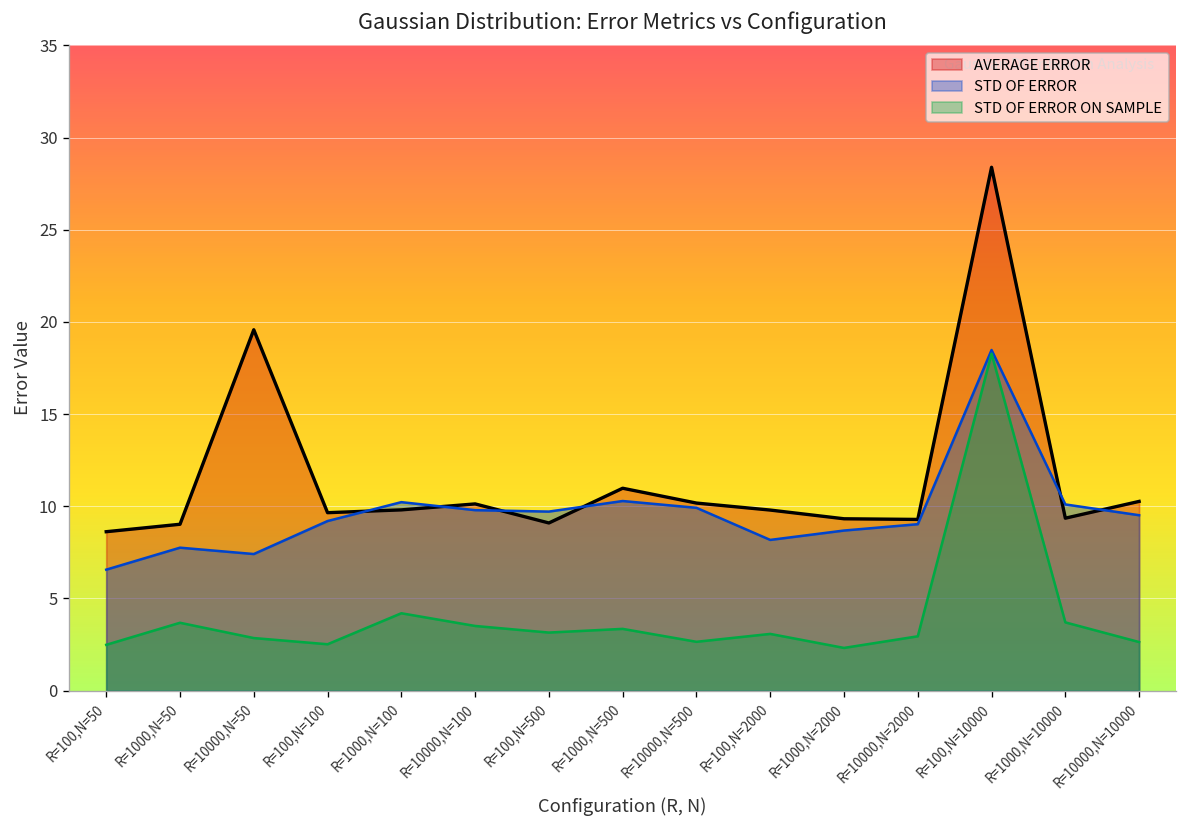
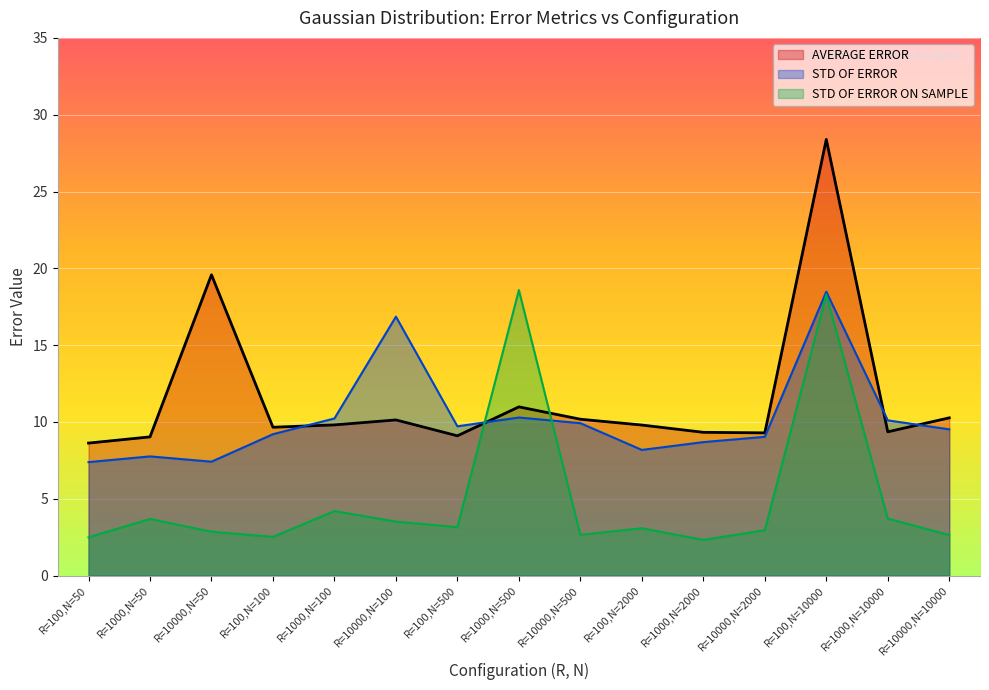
  {
    "AVERAGE ERROR": {
      "R=100,N=50": 8.6,
      "R=1000,N=50": 9.0,
      "R=10000,N=50": 19.6,
      "R=100,N=100": 9.7,
      "R=1000,N=100": 9.8,
      "R=10000,N=100": 10.1,
      "R=100,N=500": 9.1,
      "R=1000,N=500": 11.0,
      "R=10000,N=500": 10.2,
      "R=100,N=2000": 9.8,
      "R=1000,N=2000": 9.3,
      "R=10000,N=2000": 9.3,
      "R=100,N=10000": 28.4,
      "R=1000,N=10000": 9.4,
      "R=10000,N=10000": 10.3
    },
    "STD OF ERROR": {
-     "R=100,N=50": 6.6,
+     "R=100,N=50": 7.4,
      "R=1000,N=50": 7.8,
      "R=10000,N=50": 7.4,
      "R=100,N=100": 9.2,
      "R=1000,N=100": 10.2,
-     "R=10000,N=100": 9.8,
+     "R=10000,N=100": 16.9,
      "R=100,N=500": 9.7,
      "R=1000,N=500": 10.3,
      "R=10000,N=500": 9.9,
      "R=100,N=2000": 8.2,
      "R=1000,N=2000": 8.7,
      "R=10000,N=2000": 9.0,
      "R=100,N=10000": 18.5,
      "R=1000,N=10000": 10.1,
      "R=10000,N=10000": 9.5
    },
    "STD OF ERROR ON SAMPLE": {
      "R=100,N=50": 2.5,
      "R=1000,N=50": 3.7,
      "R=10000,N=50": 2.9,
      "R=100,N=100": 2.5,
      "R=1000,N=100": 4.2,
      "R=10000,N=100": 3.5,
      "R=100,N=500": 3.2,
-     "R=1000,N=500": 3.4,
+     "R=1000,N=500": 18.6,
      "R=10000,N=500": 2.7,
      "R=100,N=2000": 3.1,
      "R=1000,N=2000": 2.3,
      "R=10000,N=2000": 2.9,
      "R=100,N=10000": 18.3,
      "R=1000,N=10000": 3.7,
      "R=10000,N=10000": 2.6
    }
  }
